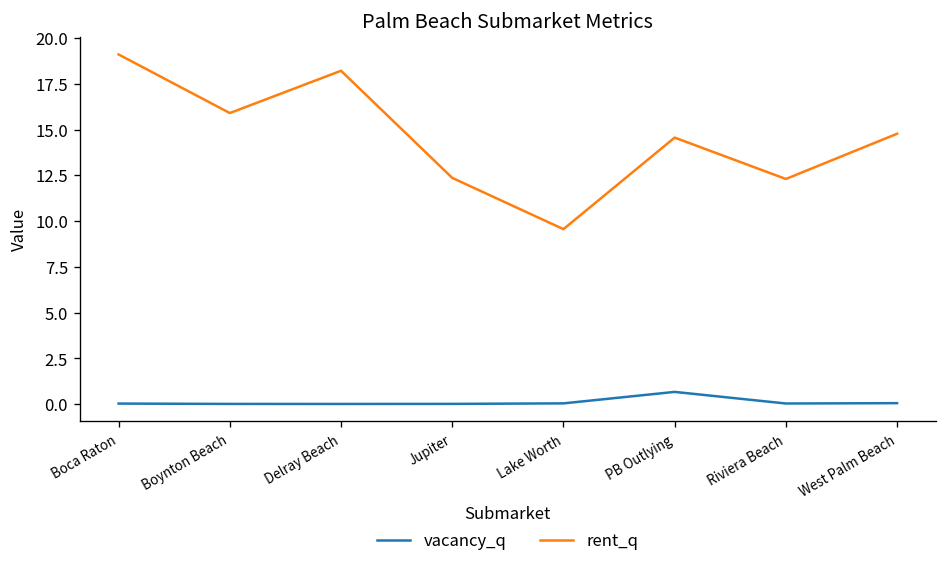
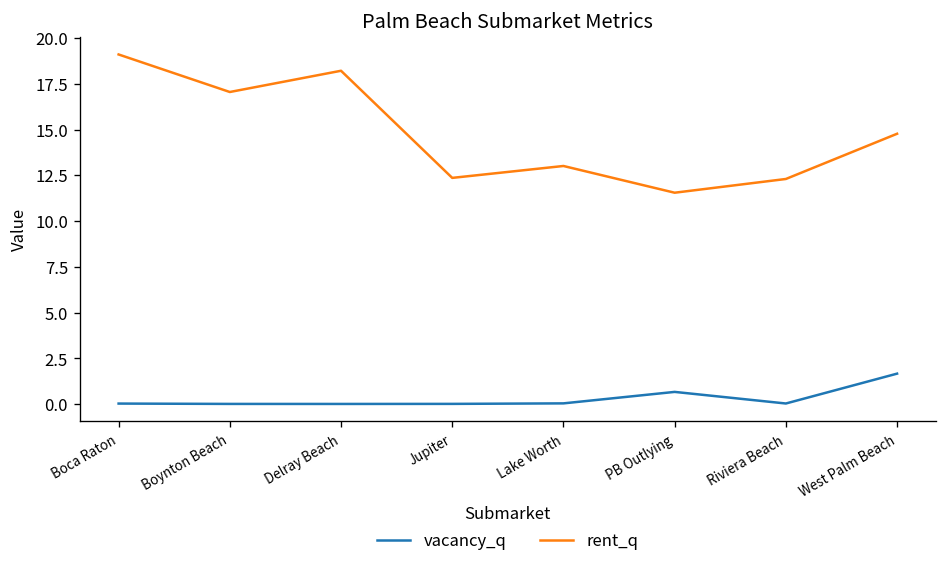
  {
    "vacancy_q": {
      "Boca Raton": 0.0,
      "Boynton Beach": 0.0,
      "Delray Beach": 0.0,
      "Jupiter": 0.0,
      "Lake Worth": 0.0,
      "PB Outlying": 0.7,
      "Riviera Beach": 0.0,
-     "West Palm Beach": 0.1
+     "West Palm Beach": 1.7
    },
    "rent_q": {
      "Boca Raton": 19.1,
-     "Boynton Beach": 15.9,
+     "Boynton Beach": 17.1,
      "Delray Beach": 18.2,
      "Jupiter": 12.4,
-     "Lake Worth": 9.6,
-     "PB Outlying": 14.6,
+     "Lake Worth": 13.0,
+     "PB Outlying": 11.6,
      "Riviera Beach": 12.3,
      "West Palm Beach": 14.8
    }
  }
